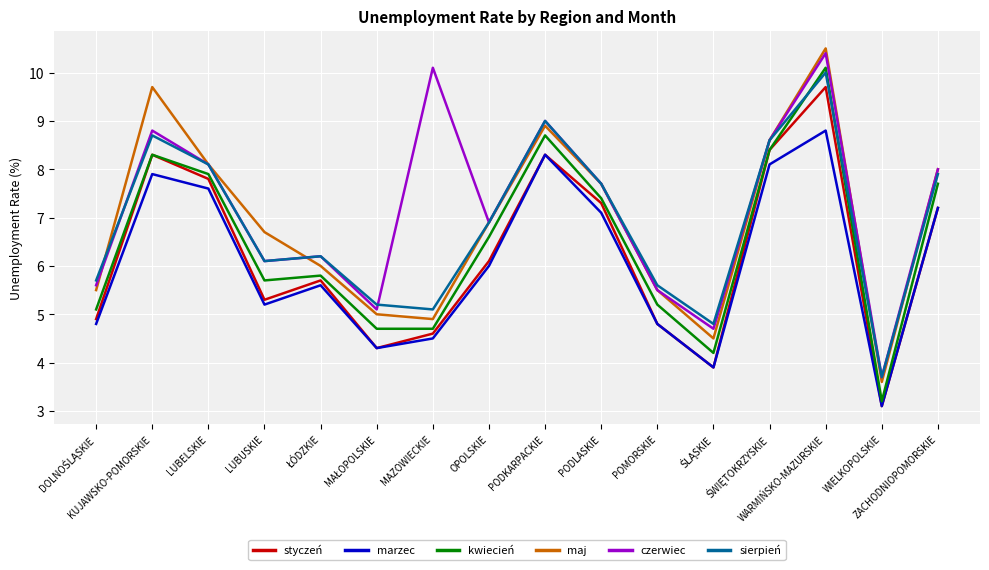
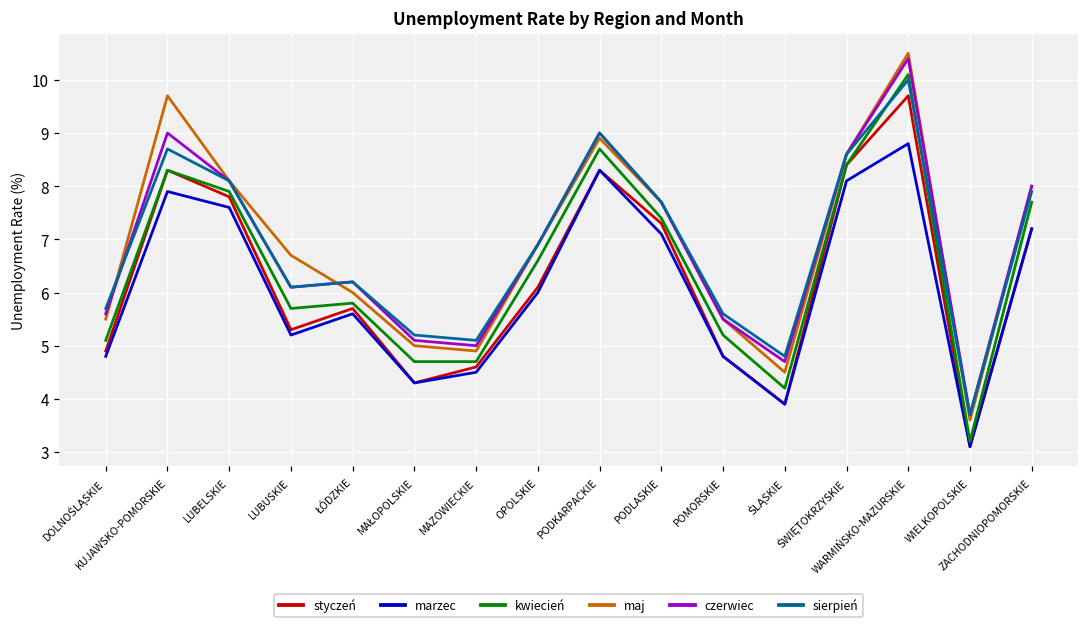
  {
    "styczeń": {
      "DOLNOŚLĄSKIE": 4.9,
      "LUBELSKIE": 7.8,
      "LUBUSKIE": 5.3,
      "ŁÓDZKIE": 5.7,
      "MAZOWIECKIE": 4.6,
      "OPOLSKIE": 6.1,
      "PODLASKIE": 7.3,
      "WARMIŃSKO-MAZURSKIE": 9.7
    },
    "marzec": {
      "DOLNOŚLĄSKIE": 4.8,
      "KUJAWSKO-POMORSKIE": 7.9,
      "LUBELSKIE": 7.6,
      "LUBUSKIE": 5.2,
      "ŁÓDZKIE": 5.6,
      "MAZOWIECKIE": 4.5,
      "OPOLSKIE": 6.0,
      "PODLASKIE": 7.1,
      "ŚWIĘTOKRZYSKIE": 8.1,
      "WARMIŃSKO-MAZURSKIE": 8.8
    },
    "kwiecień": {
      "DOLNOŚLĄSKIE": 5.1,
      "LUBELSKIE": 7.9,
      "LUBUSKIE": 5.7,
      "ŁÓDZKIE": 5.8,
      "MAŁOPOLSKIE": 4.7,
      "MAZOWIECKIE": 4.7,
      "OPOLSKIE": 6.6,
      "PODKARPACKIE": 8.7,
      "PODLASKIE": 7.4,
      "POMORSKIE": 5.2,
      "ŚLĄSKIE": 4.2,
      "WARMIŃSKO-MAZURSKIE": 10.1,
      "WIELKOPOLSKIE": 3.2,
      "ZACHODNIOPOMORSKIE": 7.7
    },
    "maj": {
      "DOLNOŚLĄSKIE": 5.5,
      "KUJAWSKO-POMORSKIE": 9.7,
      "LUBUSKIE": 6.7,
      "ŁÓDZKIE": 6.0,
      "MAŁOPOLSKIE": 5.0,
      "MAZOWIECKIE": 4.9,
      "PODKARPACKIE": 8.9,
      "ŚLĄSKIE": 4.5,
      "WARMIŃSKO-MAZURSKIE": 10.5,
      "WIELKOPOLSKIE": 3.6
    },
    "czerwiec": {
      "DOLNOŚLĄSKIE": 5.6,
-     "KUJAWSKO-POMORSKIE": 8.8,
+     "KUJAWSKO-POMORSKIE": 9.0,
      "MAŁOPOLSKIE": 5.1,
-     "MAZOWIECKIE": 10.1,
+     "MAZOWIECKIE": 5.0,
      "ŚLĄSKIE": 4.7,
      "WARMIŃSKO-MAZURSKIE": 10.4
    },
    "sierpień": {
      "DOLNOŚLĄSKIE": 5.7,
      "KUJAWSKO-POMORSKIE": 8.7,
      "MAŁOPOLSKIE": 5.2,
      "MAZOWIECKIE": 5.1,
      "POMORSKIE": 5.6,
      "ŚLĄSKIE": 4.8,
      "WARMIŃSKO-MAZURSKIE": 10.0,
      "ZACHODNIOPOMORSKIE": 7.9
    }
  }
